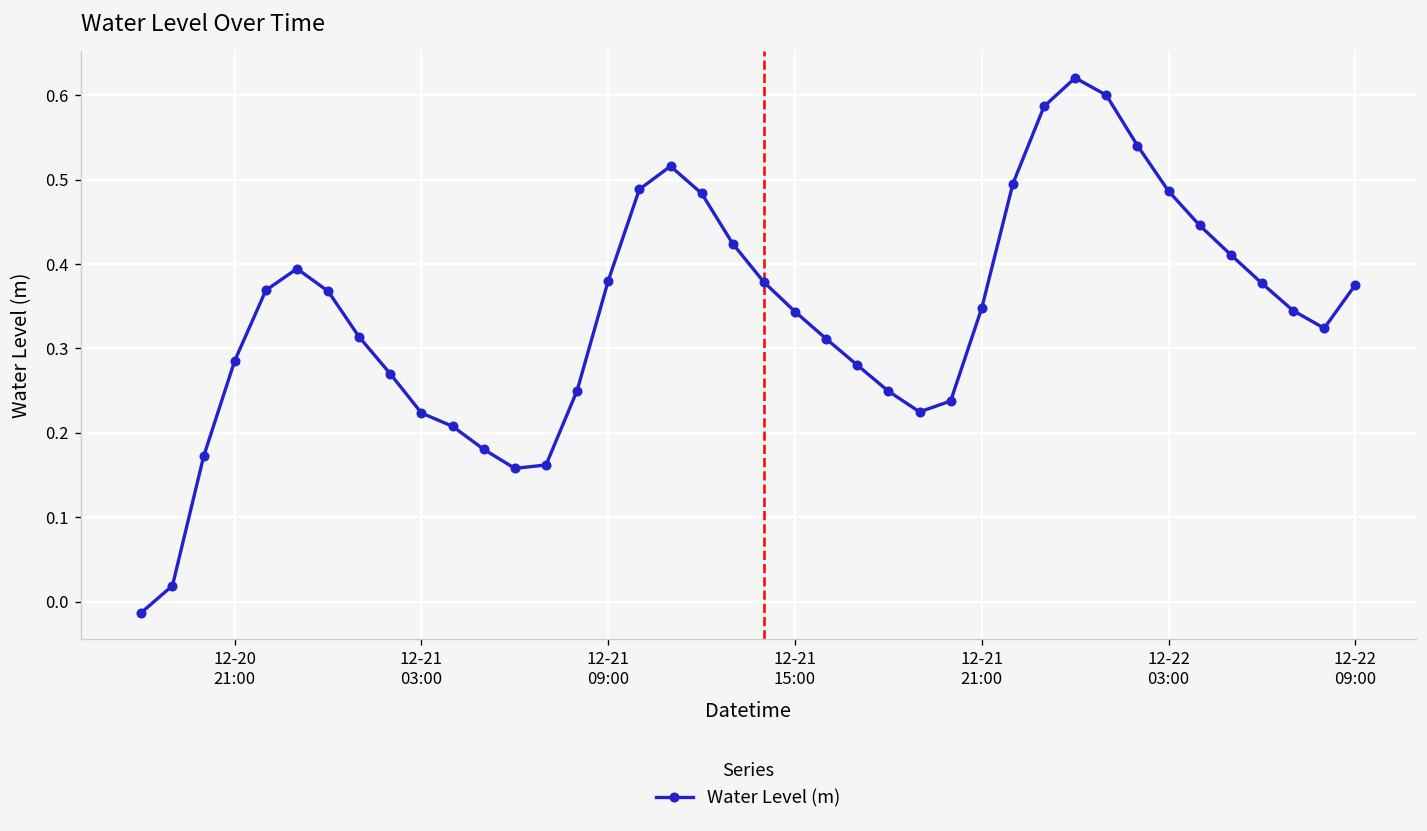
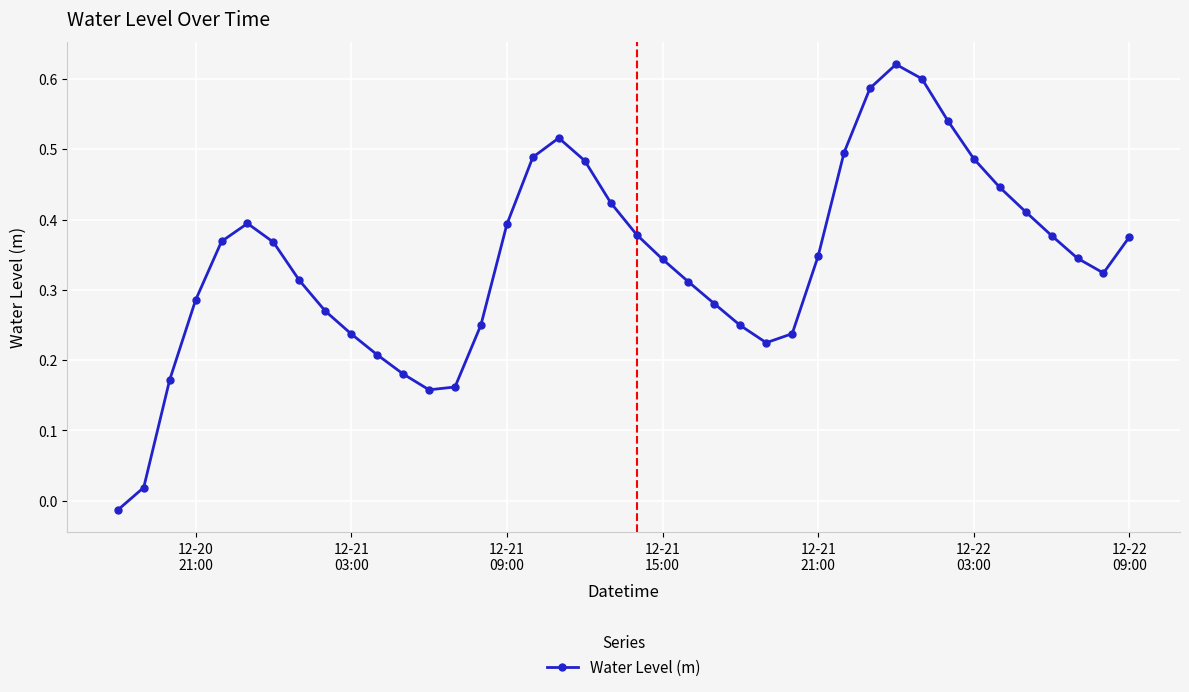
  {
    "12-20 21:00": 0.29,
-   "12-21 03:00": 0.22,
-   "12-21 09:00": 0.38,
+   "12-21 03:00": 0.24,
+   "12-21 09:00": 0.39,
    "12-21 15:00": 0.34,
    "12-21 21:00": 0.35,
    "12-22 03:00": 0.49,
    "12-22 09:00": 0.38
  }
